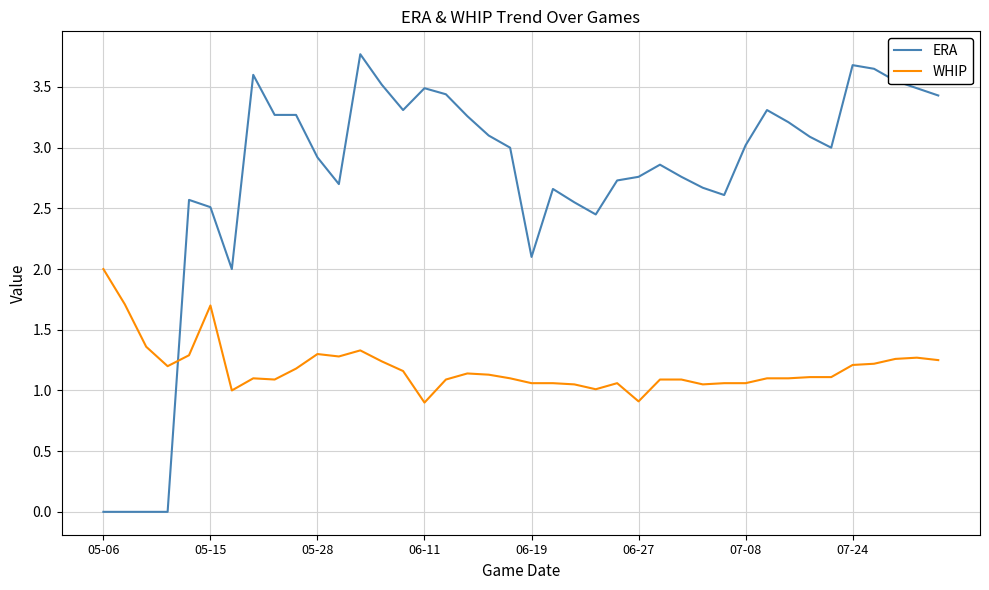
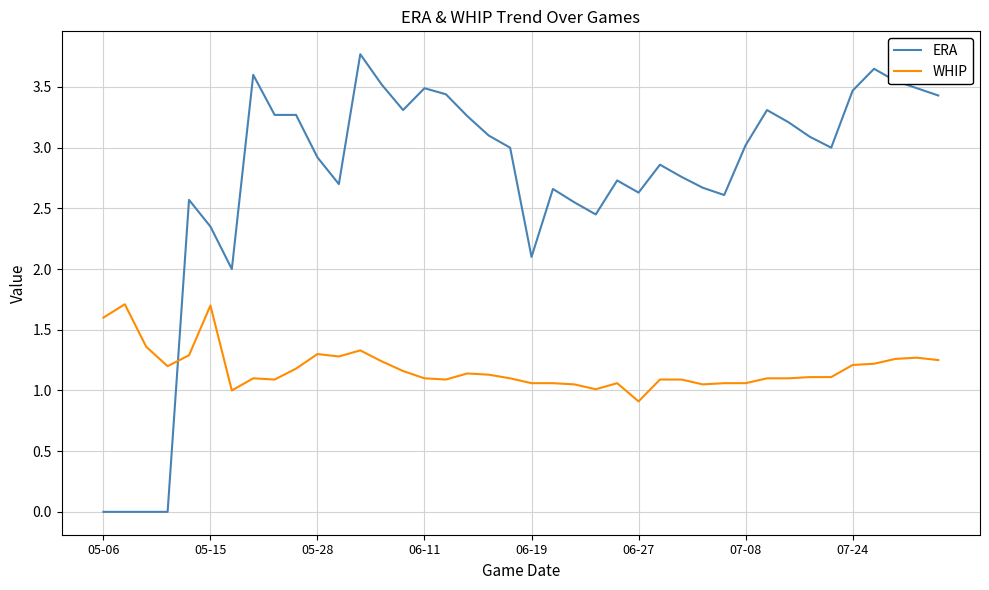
  {
    "ERA": {
      "05-06": 0.00,
-     "05-15": 2.51,
+     "05-15": 2.35,
      "05-28": 2.92,
      "06-11": 3.49,
      "06-19": 2.10,
-     "06-27": 2.76,
+     "06-27": 2.63,
      "07-08": 3.02,
-     "07-24": 3.68
+     "07-24": 3.47
    },
    "WHIP": {
-     "05-06": 2.0,
+     "05-06": 1.6,
      "05-15": 1.7,
      "05-28": 1.3,
-     "06-11": 0.9,
+     "06-11": 1.1,
      "06-19": 1.06,
      "06-27": 0.9,
      "07-08": 1.06,
      "07-24": 1.2
    }
  }
